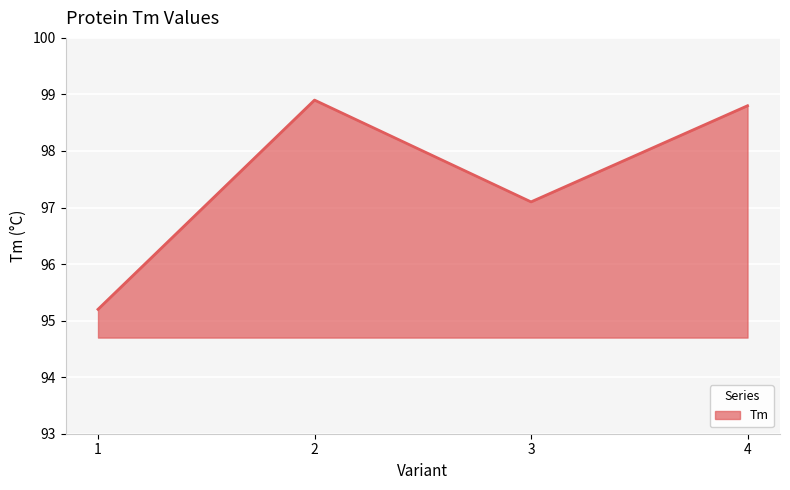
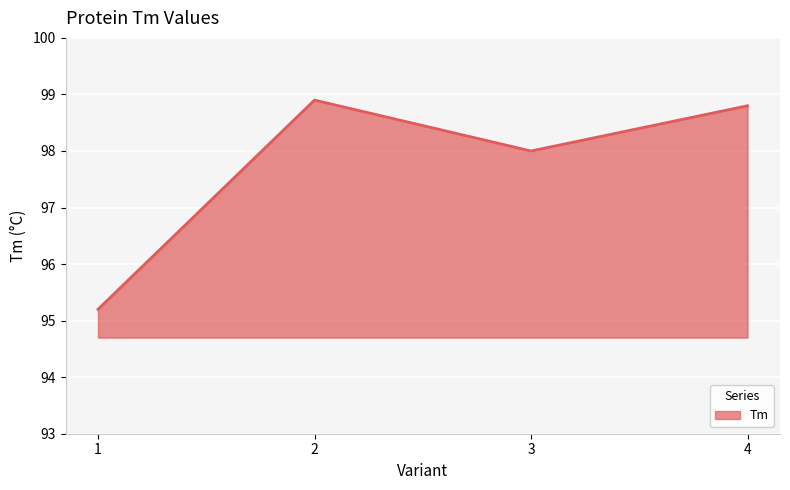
  {
    "1": 95.2,
    "2": 98.9,
-   "3": 97.1,
+   "3": 98.0,
    "4": 98.8
  }
